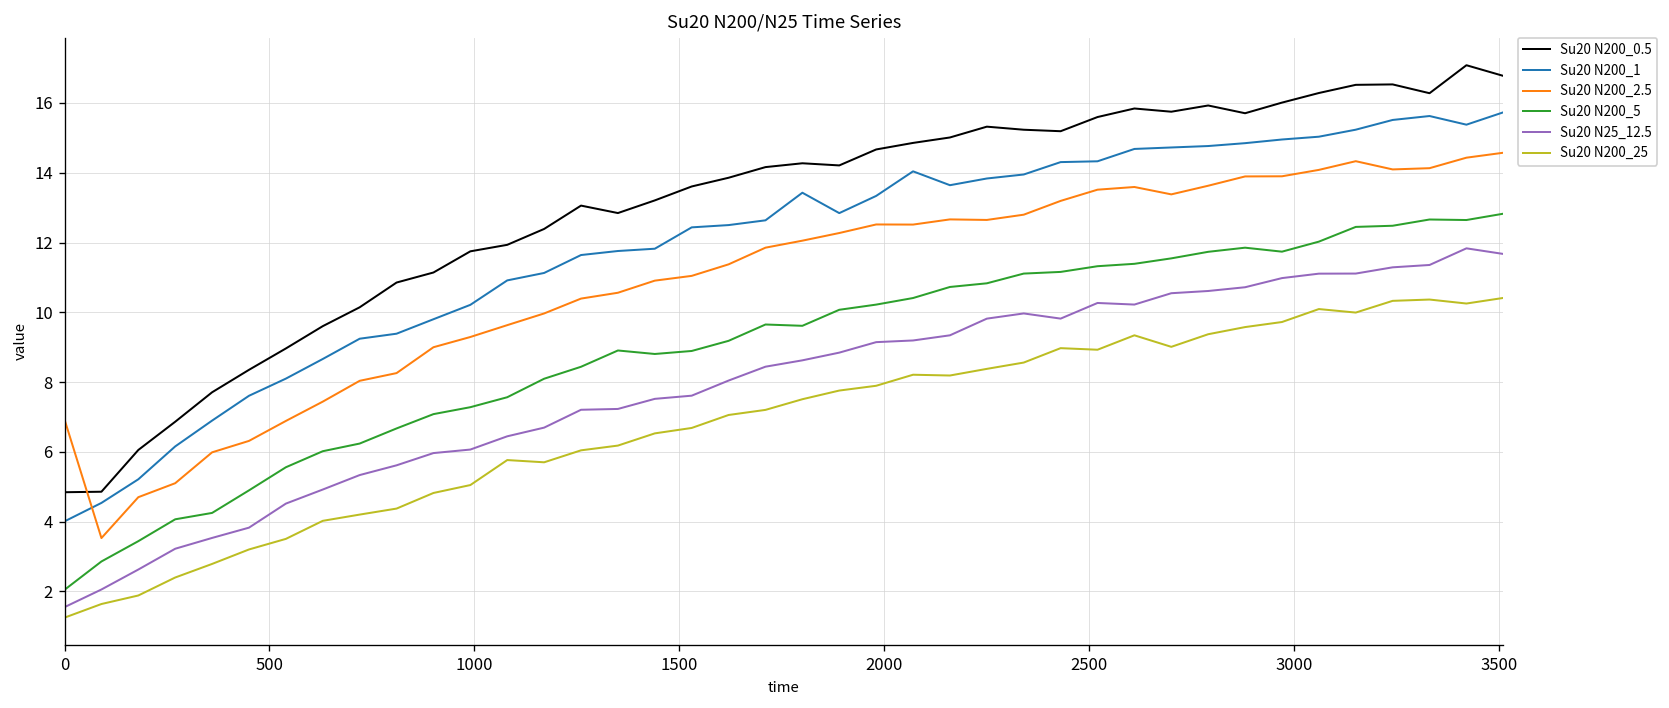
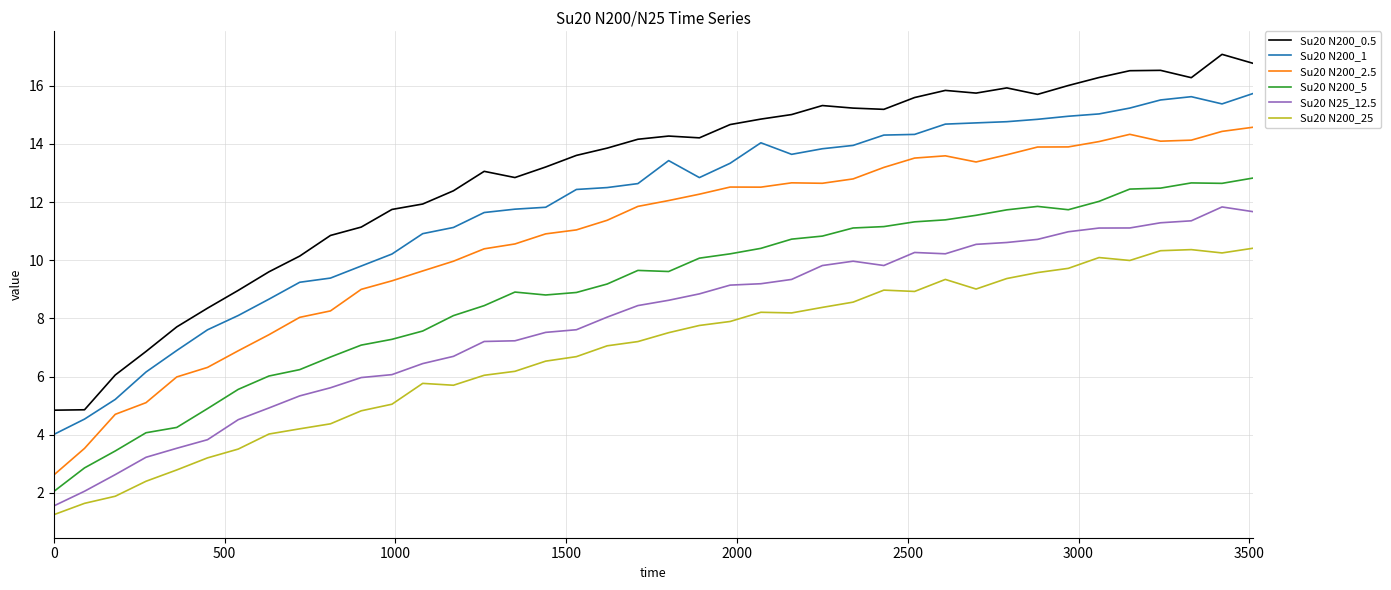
  {
    "Su20 N200_0.5": {
      "0": 4.8
    },
    "Su20 N200_1": {
      "0": 4.0
    },
    "Su20 N200_2.5": {
-     "0": 6.9
+     "0": 2.6
    },
    "Su20 N200_5": {
      "0": 2.0
    },
    "Su20 N25_12.5": {
      "0": 1.6
    },
    "Su20 N200_25": {
      "0": 1.2
    }
  }
